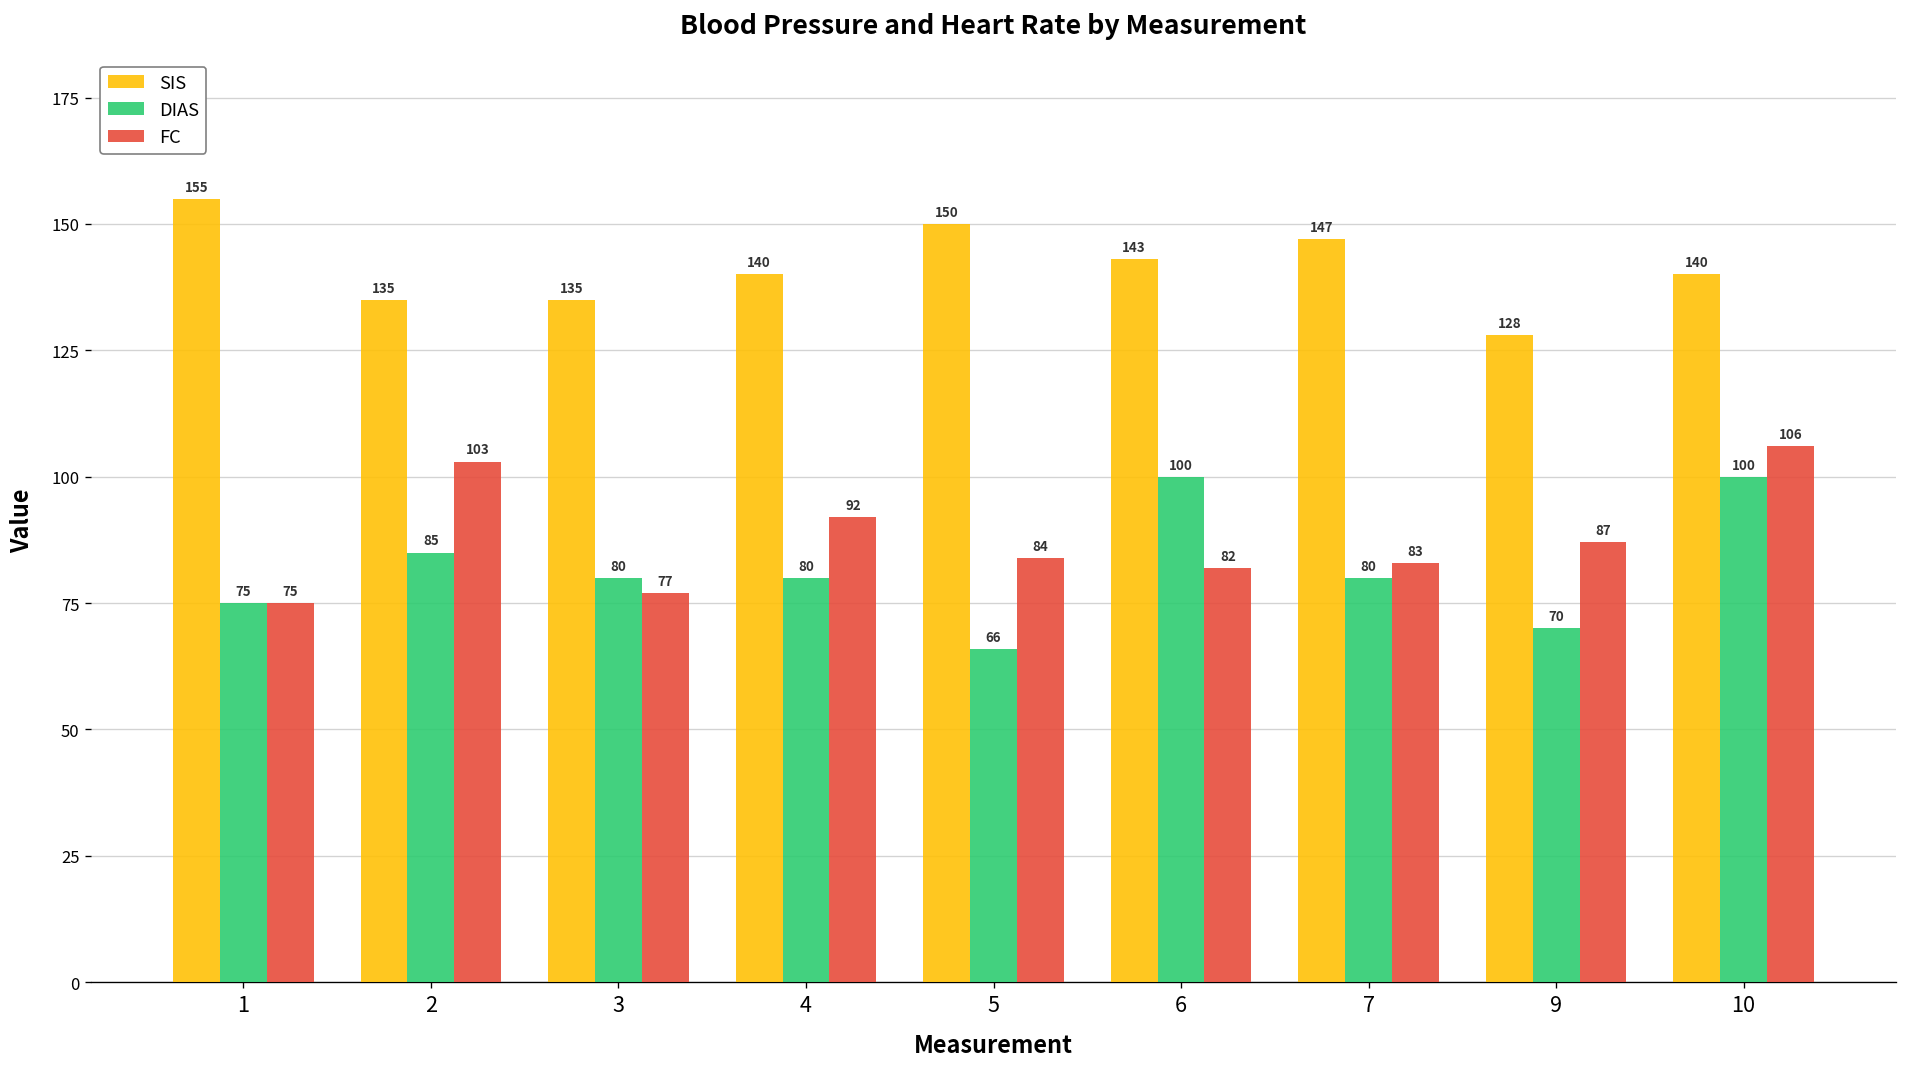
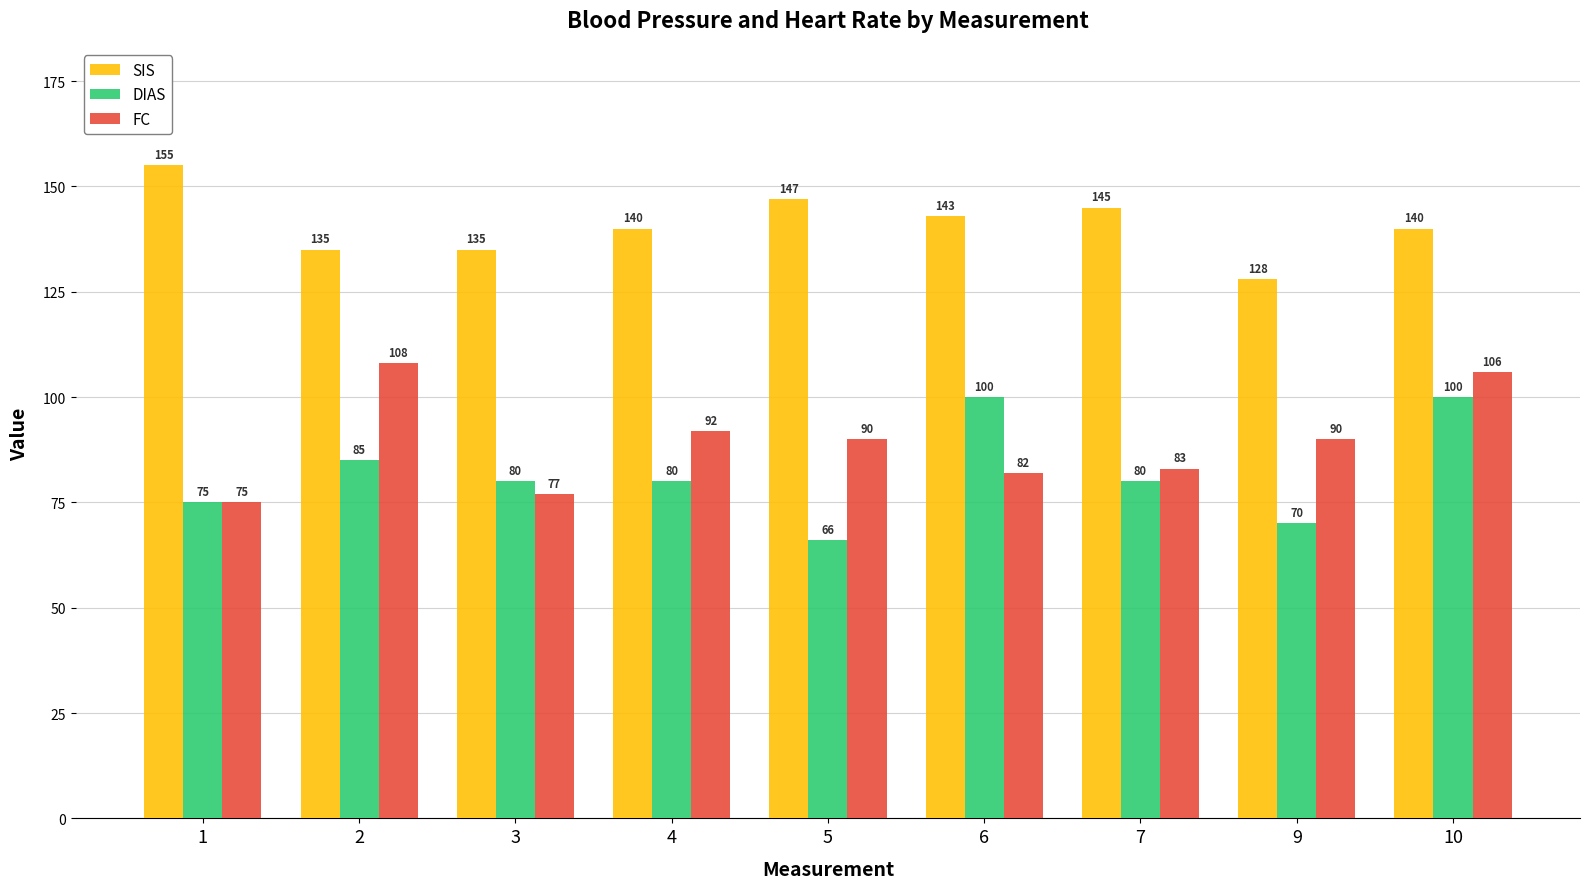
  {
    "SIS": {
      "1": 155,
      "2": 135,
      "3": 135,
      "4": 140,
-     "5": 150,
+     "5": 147,
      "6": 143,
-     "7": 147,
+     "7": 145,
      "9": 128,
      "10": 140
    },
    "DIAS": {
      "1": 75,
      "2": 85,
      "3": 80,
      "4": 80,
      "5": 66,
      "6": 100,
      "7": 80,
      "9": 70,
      "10": 100
    },
    "FC": {
      "1": 75,
-     "2": 103,
+     "2": 108,
      "3": 77,
      "4": 92,
-     "5": 84,
+     "5": 90,
      "6": 82,
      "7": 83,
-     "9": 87,
+     "9": 90,
      "10": 106
    }
  }
